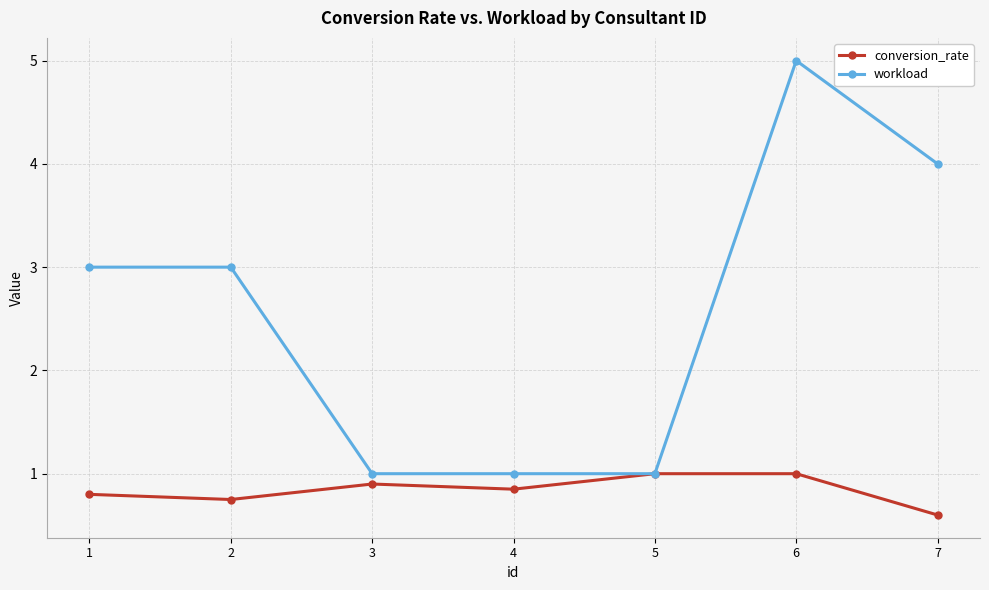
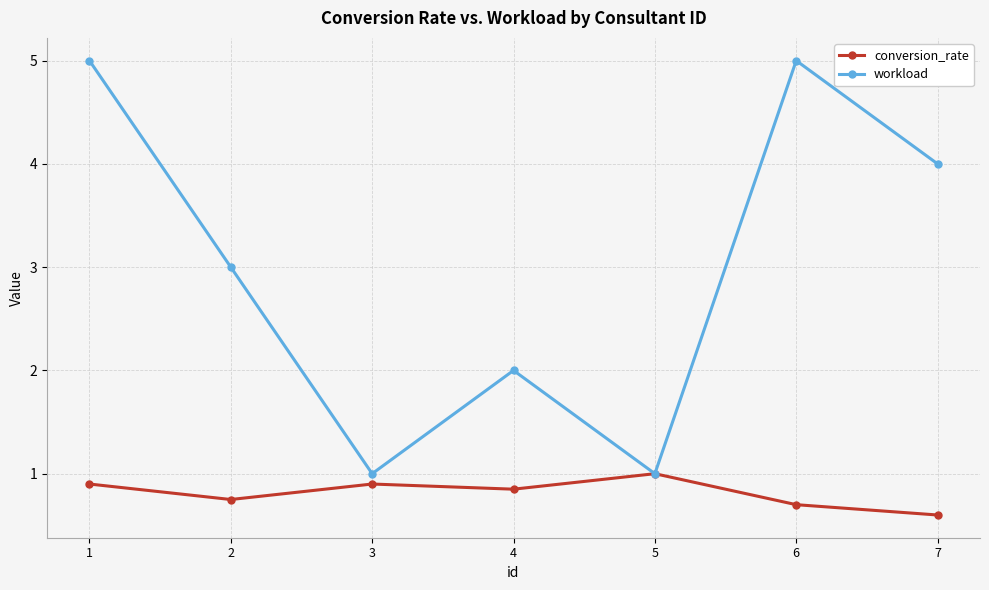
  {
    "conversion_rate": {
-     "1": 0.8,
+     "1": 0.9,
      "2": 0.75,
      "3": 0.9,
      "4": 0.85,
-     "6": 1.0,
+     "6": 0.7,
      "7": 0.6
    },
    "workload": {
-     "1": 3,
+     "1": 5,
      "2": 3,
      "3": 1,
-     "4": 1,
+     "4": 2,
      "6": 5,
      "7": 4
    }
  }
